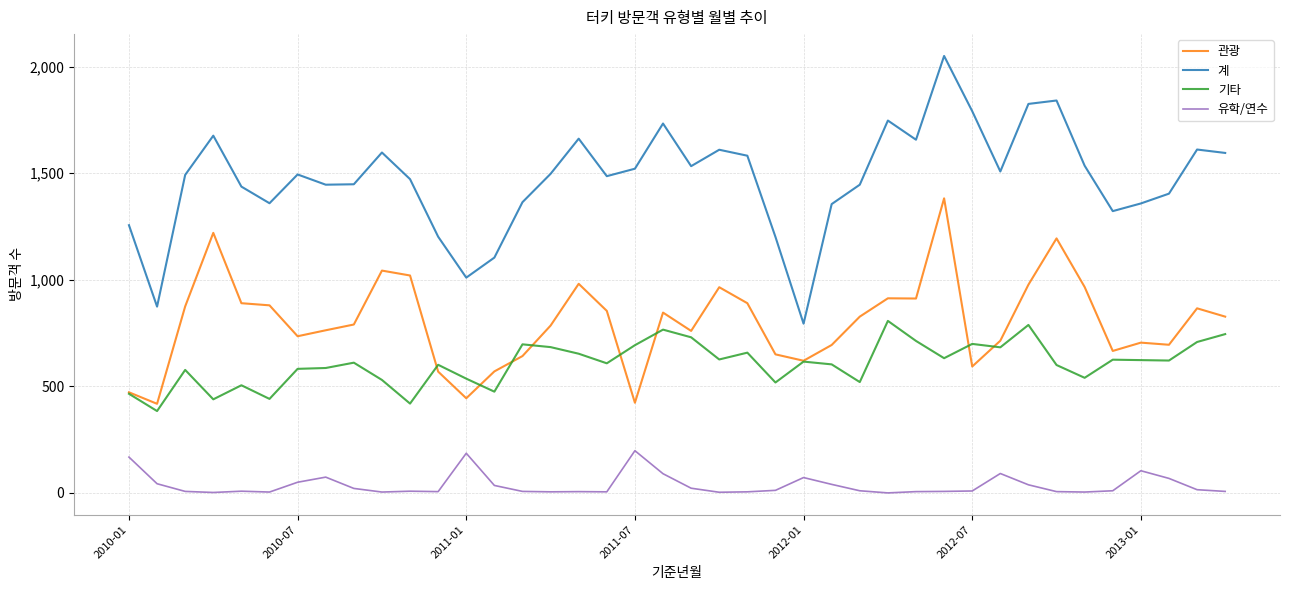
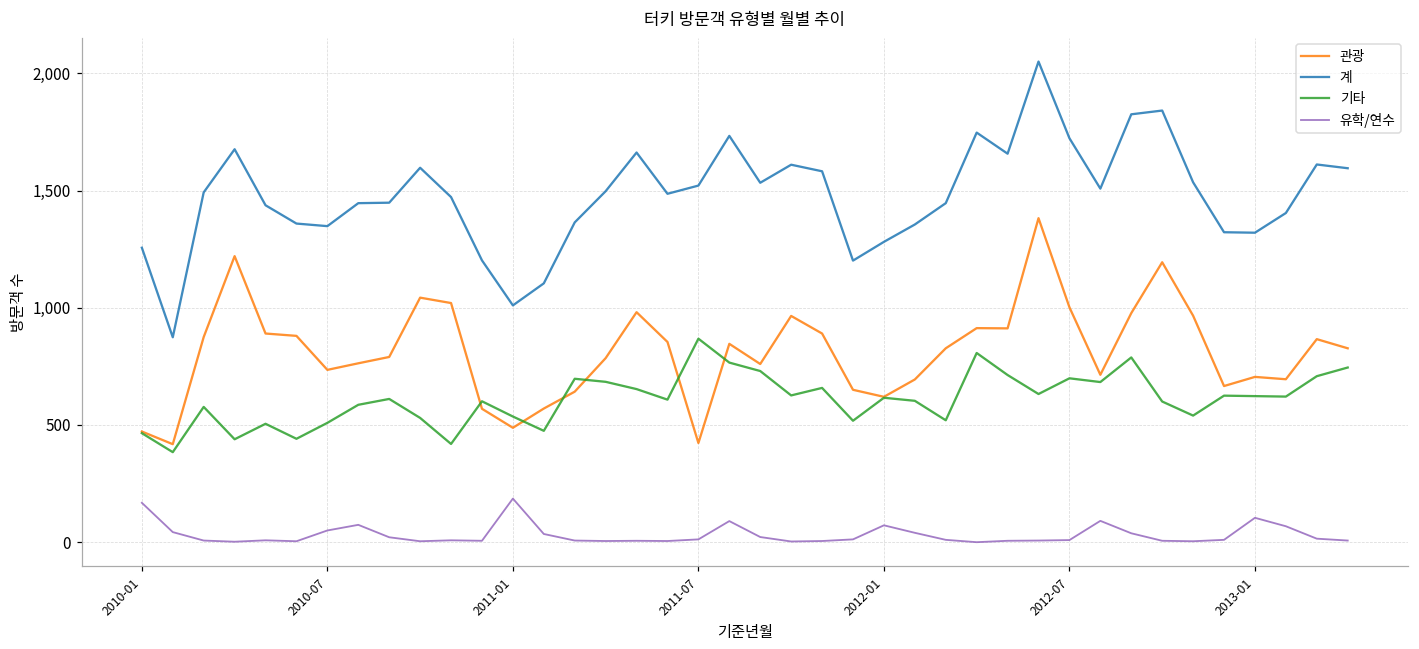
  {
    "관광": {
      "2010-07": "740",
-     "2011-01": "440",
+     "2011-01": "490",
      "2011-07": "420",
-     "2012-07": "590",
+     "2012-07": "1,000",
      "2013-01": "710"
    },
    "계": {
      "2010-01": "1,260",
-     "2010-07": "1,490",
+     "2010-07": "1,350",
      "2011-01": "1,010",
      "2011-07": "1,520",
-     "2012-01": "790",
-     "2012-07": "1,790",
-     "2013-01": "1,360"
+     "2012-01": "1,280",
+     "2012-07": "1,720",
+     "2013-01": "1,320"
    },
    "기타": {
-     "2010-07": "580",
+     "2010-07": "510",
      "2011-01": "540",
-     "2011-07": "690",
+     "2011-07": "870",
      "2012-07": "700",
      "2013-01": "620"
    },
    "유학/연수": {
      "2010-01": "170",
      "2010-07": "50",
      "2011-01": "190",
-     "2011-07": "200",
+     "2011-07": "10",
      "2012-01": "70",
      "2012-07": "10",
      "2013-01": "100"
    }
  }
